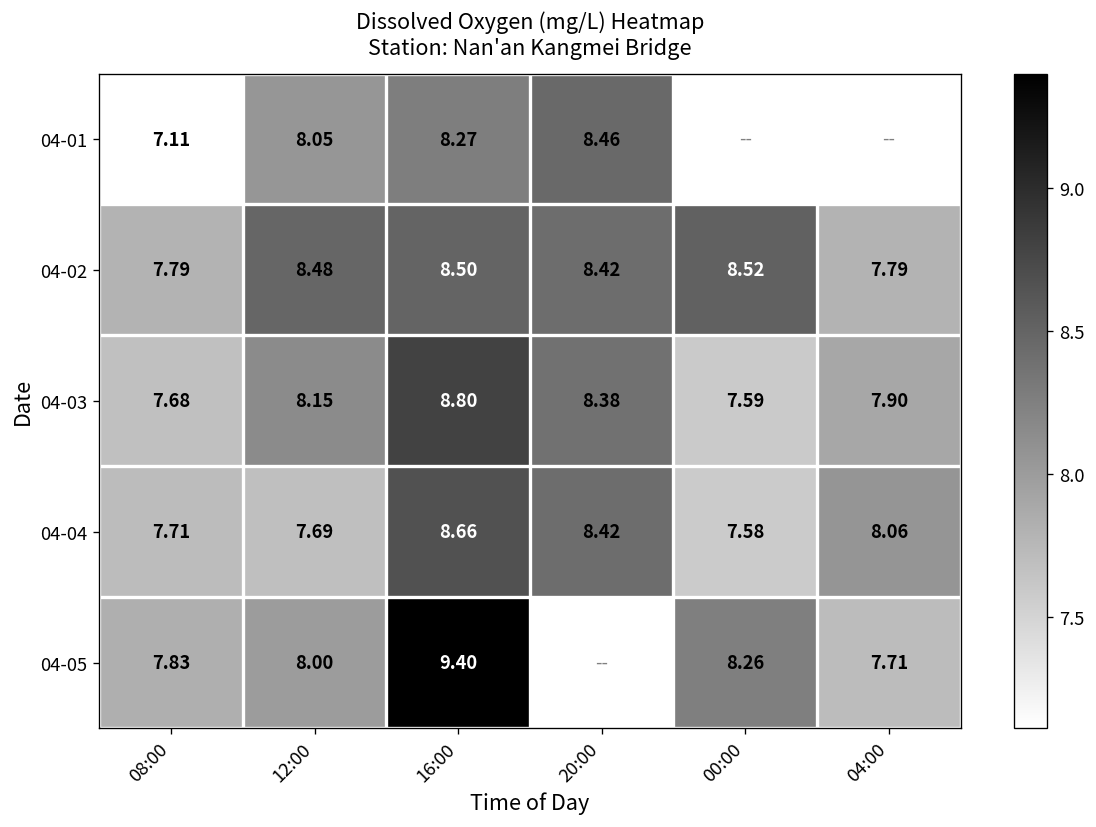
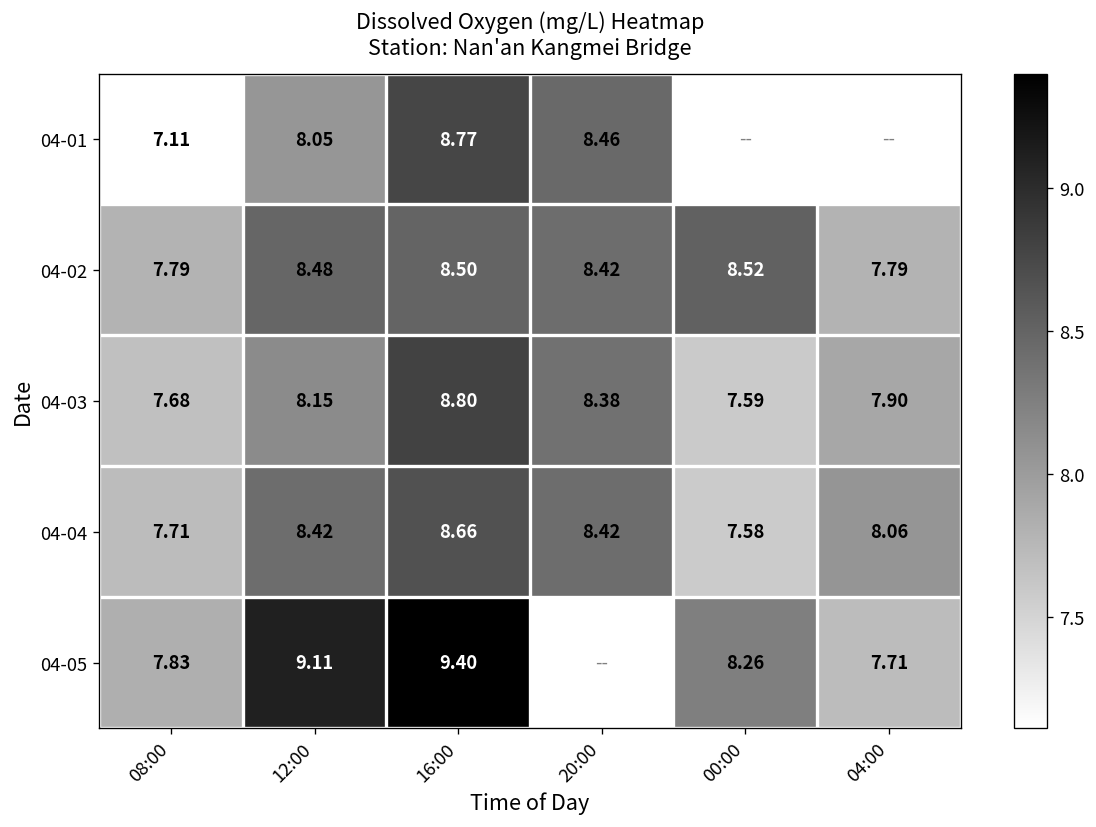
  {
    "04-01": {
      "08:00": 7.11,
      "12:00": 8.05,
-     "16:00": 8.27,
+     "16:00": 8.77,
      "20:00": 8.46
    },
    "04-02": {
      "08:00": 7.79,
      "12:00": 8.48,
      "16:00": 8.50,
      "20:00": 8.42,
      "00:00": 8.52,
      "04:00": 7.79
    },
    "04-03": {
      "08:00": 7.68,
      "12:00": 8.15,
      "16:00": 8.80,
      "20:00": 8.38,
      "00:00": 7.59,
      "04:00": 7.90
    },
    "04-04": {
      "08:00": 7.71,
-     "12:00": 7.69,
+     "12:00": 8.42,
      "16:00": 8.66,
      "20:00": 8.42,
      "00:00": 7.58,
      "04:00": 8.06
    },
    "04-05": {
      "08:00": 7.83,
-     "12:00": 8.00,
+     "12:00": 9.11,
      "16:00": 9.40,
      "00:00": 8.26,
      "04:00": 7.71
    }
  }
